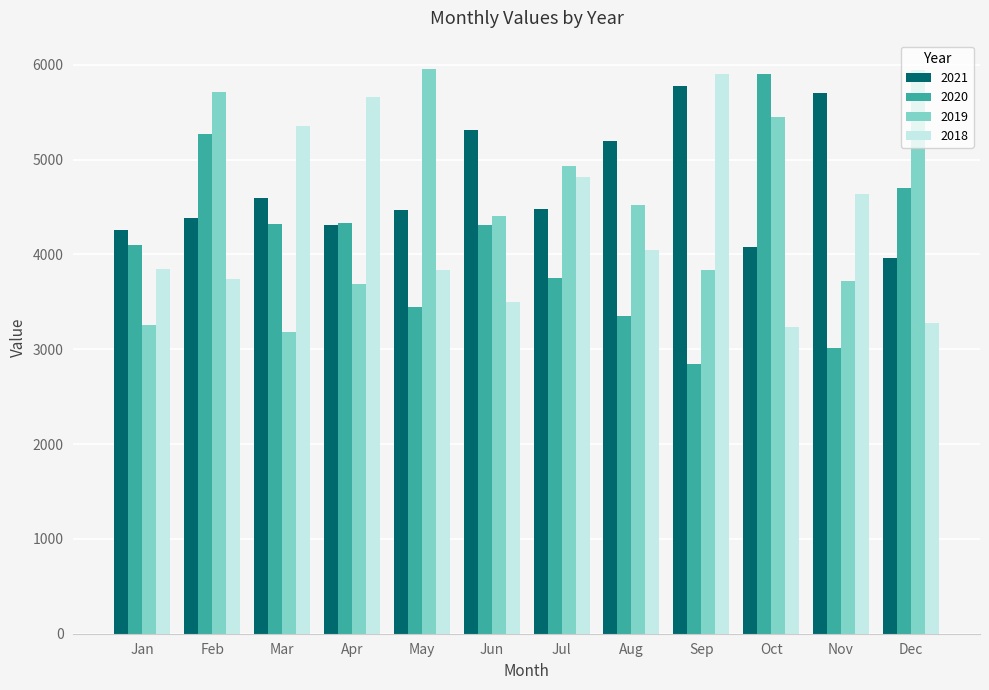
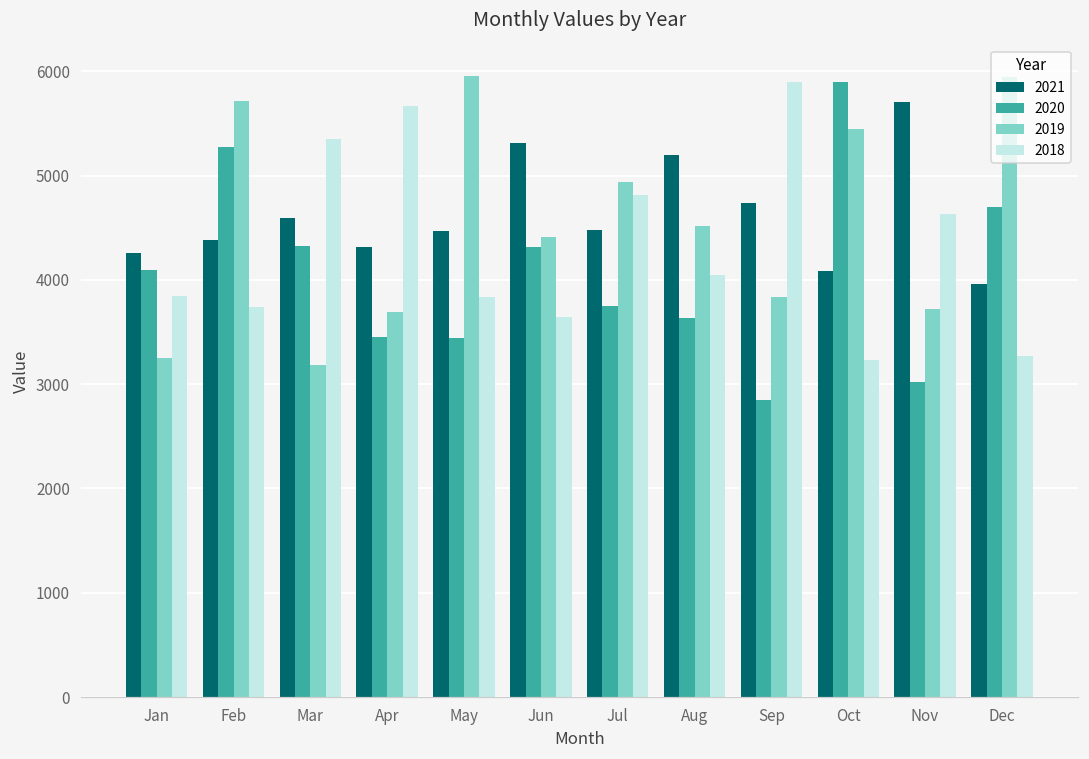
  {
    "2021": {
      "Jan": 4300,
      "Feb": 4400,
      "Mar": 4600,
      "Apr": 4300,
      "May": 4500,
      "Jun": 5300,
      "Jul": 4500,
      "Aug": 5200,
-     "Sep": 5800,
+     "Sep": 4700,
      "Oct": 4100,
      "Nov": 5700,
      "Dec": 4000
    },
    "2020": {
      "Jan": 4100,
      "Feb": 5300,
      "Mar": 4300,
-     "Apr": 4300,
+     "Apr": 3500,
      "May": 3400,
      "Jun": 4300,
      "Jul": 3800,
-     "Aug": 3300,
+     "Aug": 3600,
      "Sep": 2800,
      "Oct": 5900,
      "Nov": 3000,
      "Dec": 4700
    },
    "2019": {
      "Jan": 3300,
      "Feb": 5700,
      "Mar": 3200,
      "Apr": 3700,
      "May": 6000,
      "Jun": 4400,
      "Jul": 4900,
      "Aug": 4500,
      "Sep": 3800,
      "Oct": 5500,
      "Nov": 3700
    },
    "2018": {
      "Jan": 3800,
      "Feb": 3700,
      "Mar": 5400,
      "Apr": 5700,
      "May": 3800,
-     "Jun": 3500,
+     "Jun": 3600,
      "Jul": 4800,
      "Aug": 4000,
      "Sep": 5900,
      "Oct": 3200,
      "Nov": 4600,
      "Dec": 3300
    }
  }
